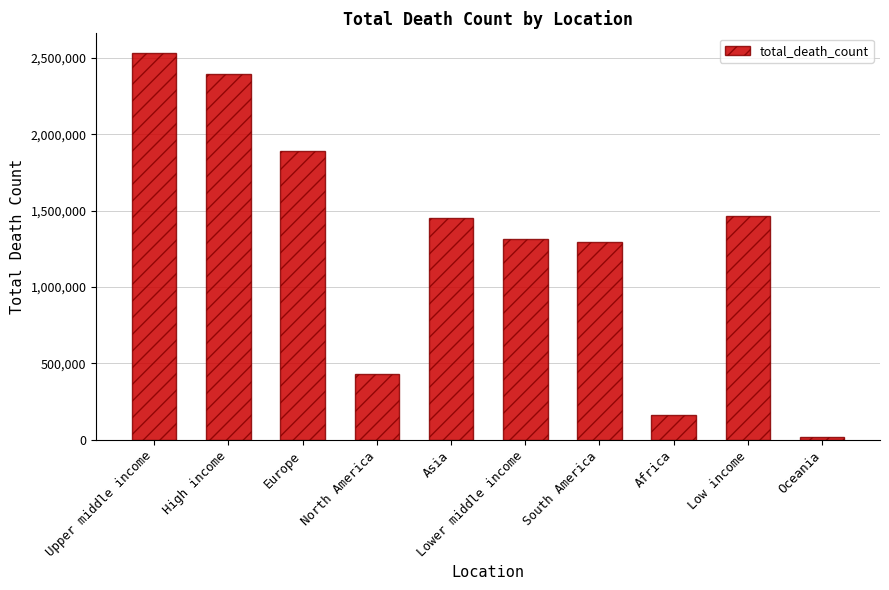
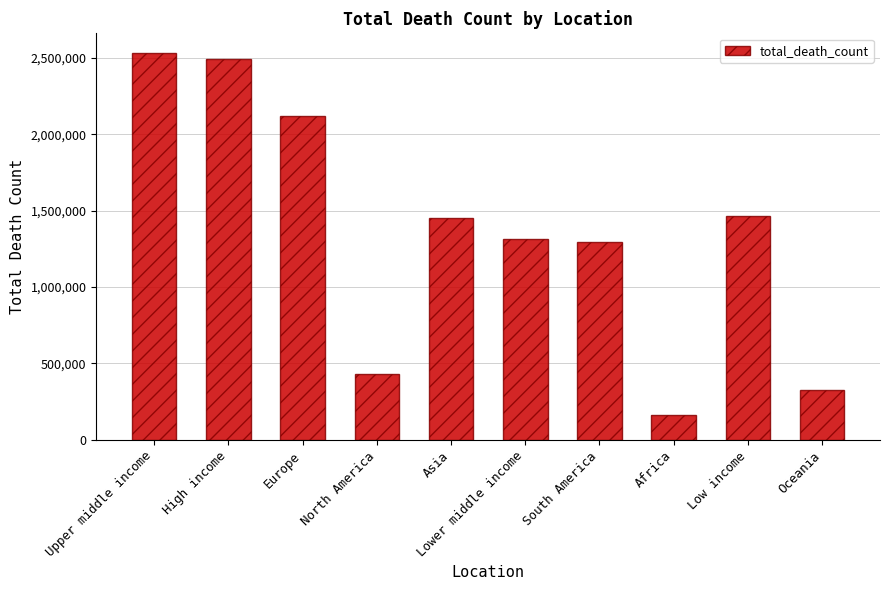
  {
    "Upper middle income": "2,530,000",
-   "High income": "2,400,000",
-   "Europe": "1,890,000",
+   "High income": "2,490,000",
+   "Europe": "2,120,000",
    "North America": "430,000",
    "Asia": "1,450,000",
    "Lower middle income": "1,310,000",
    "South America": "1,290,000",
    "Africa": "160,000",
    "Low income": "1,470,000",
-   "Oceania": "20,000"
+   "Oceania": "330,000"
  }
